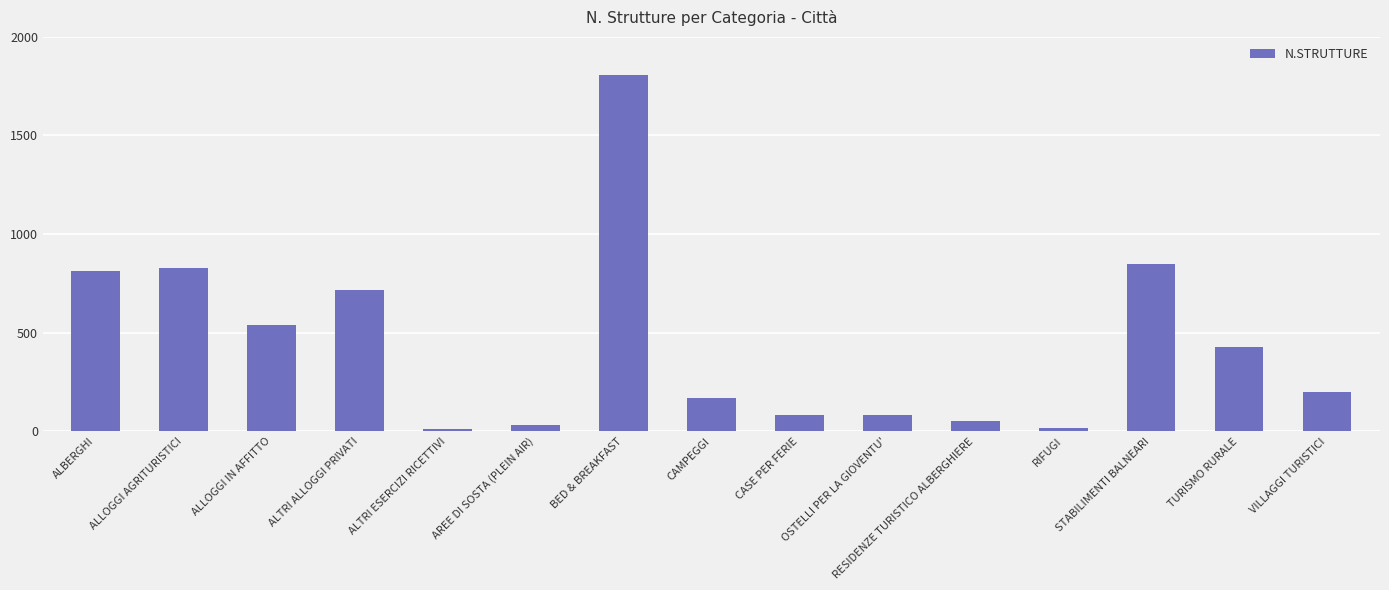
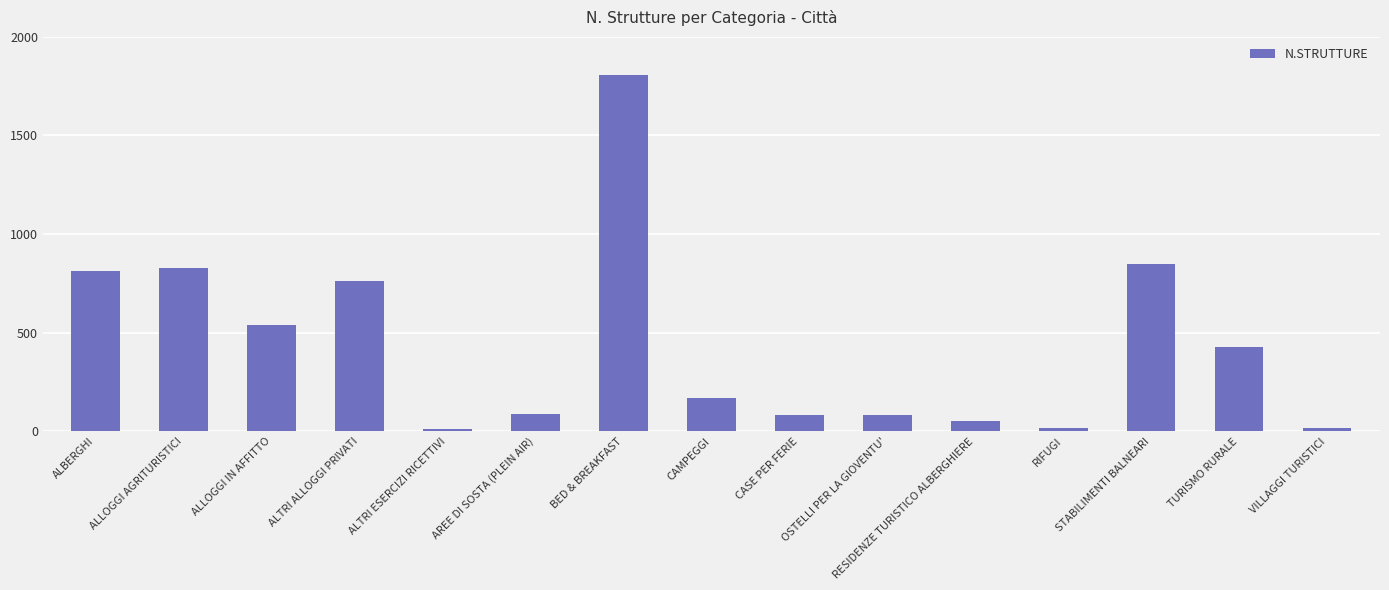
  {
    "ALBERGHI": 810,
    "ALLOGGI AGRITURISTICI": 830,
    "ALLOGGI IN AFFITTO": 540,
-   "ALTRI ALLOGGI PRIVATI": 720,
+   "ALTRI ALLOGGI PRIVATI": 760,
    "ALTRI ESERCIZI RICETTIVI": 10,
-   "AREE DI SOSTA (PLEIN AIR)": 30,
+   "AREE DI SOSTA (PLEIN AIR)": 90,
    "BED & BREAKFAST": 1810,
    "CAMPEGGI": 170,
    "CASE PER FERIE": 80,
    "OSTELLI PER LA GIOVENTU'": 90,
    "RESIDENZE TURISTICO ALBERGHIERE": 50,
    "RIFUGI": 20,
    "STABILIMENTI BALNEARI": 850,
    "TURISMO RURALE": 430,
-   "VILLAGGI TURISTICI": 200
+   "VILLAGGI TURISTICI": 20
  }
